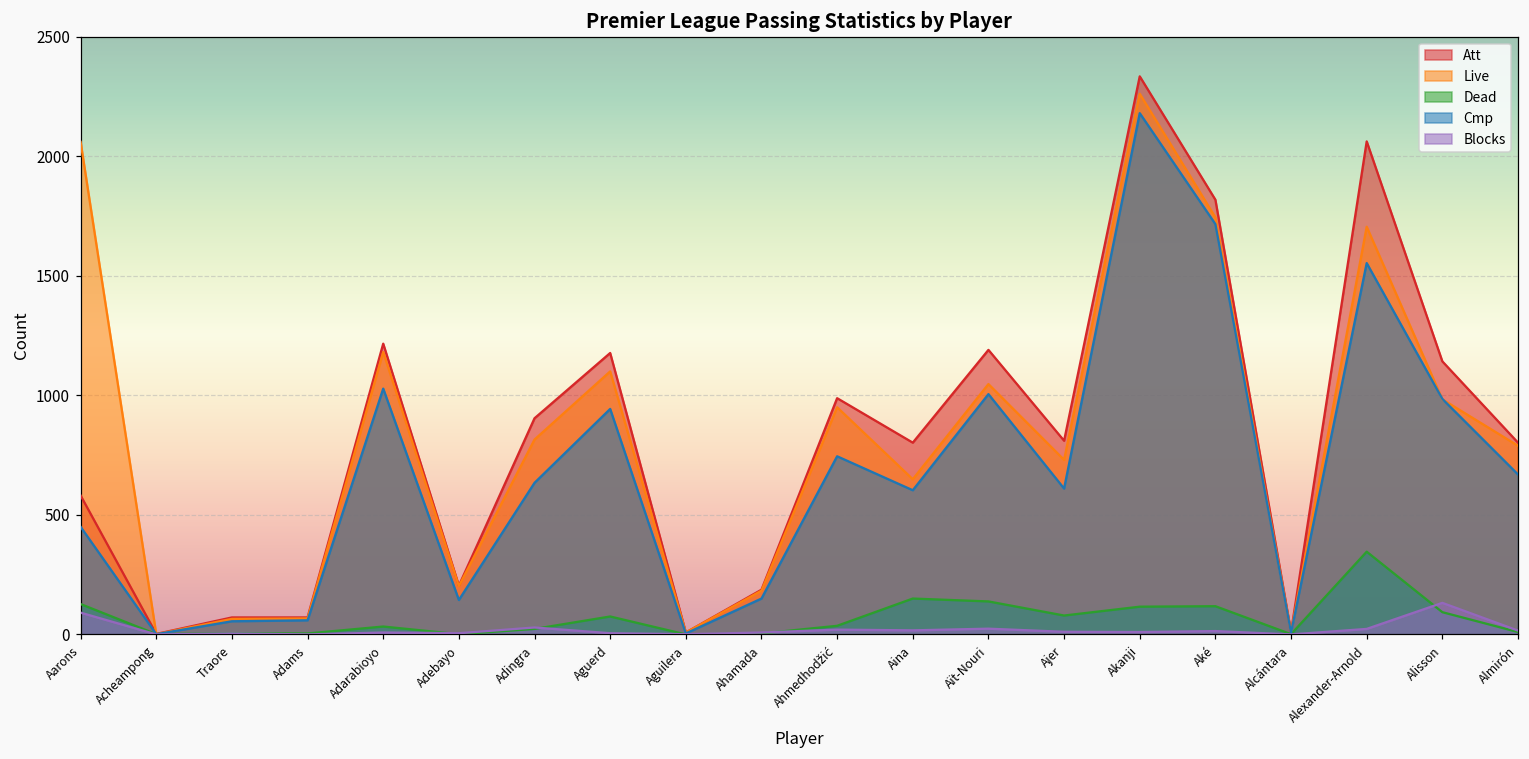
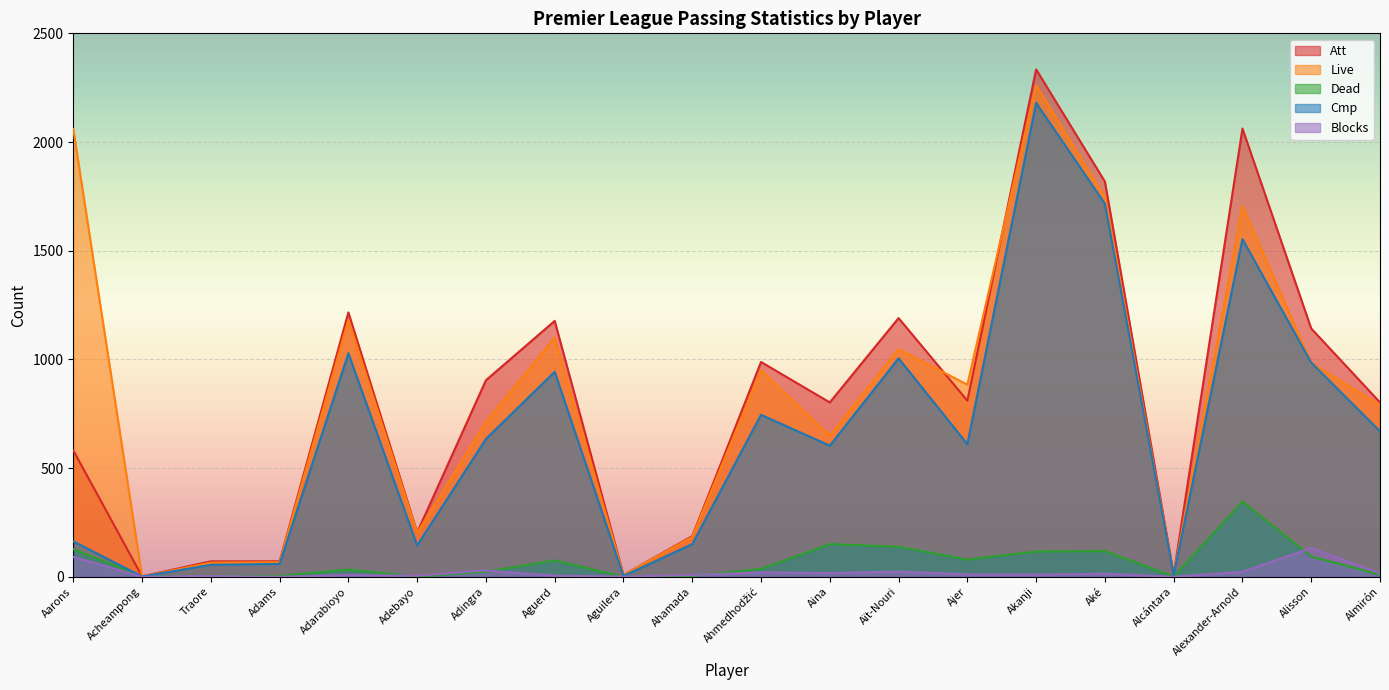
  {
    "Att": {
      "Aarons": 580,
      "Adarabioyo": 1220,
      "Adingra": 900,
      "Aguerd": 1180,
      "Ahmedhodžić": 990,
      "Aina": 800,
      "Aït-Nouri": 1190,
      "Ajer": 810,
      "Akanji": 2330,
      "Aké": 1820,
      "Alexander-Arnold": 2060,
      "Alisson": 1140,
      "Almirón": 800
    },
    "Live": {
      "Aarons": 2060,
      "Adarabioyo": 1180,
-     "Adingra": 820,
+     "Adingra": 710,
      "Aguerd": 1100,
      "Ahmedhodžić": 950,
      "Aina": 650,
      "Aït-Nouri": 1050,
-     "Ajer": 730,
+     "Ajer": 880,
      "Akanji": 2260,
      "Aké": 1740,
      "Alexander-Arnold": 1710,
      "Almirón": 790
    },
    "Dead": {
      "Aarons": 130,
      "Adarabioyo": 30,
      "Aguerd": 80,
      "Ahmedhodžić": 40,
      "Aina": 150,
      "Aït-Nouri": 140,
      "Ajer": 80,
      "Akanji": 120,
      "Aké": 120,
      "Alexander-Arnold": 350,
      "Alisson": 90
    },
    "Cmp": {
-     "Aarons": 450,
+     "Aarons": 160,
      "Adarabioyo": 1030,
      "Adebayo": 140,
      "Adingra": 630,
      "Aguerd": 940,
      "Ahamada": 150,
      "Ahmedhodžić": 750,
      "Aina": 600,
      "Aït-Nouri": 1010,
      "Ajer": 610,
      "Akanji": 2180,
      "Aké": 1720,
      "Alexander-Arnold": 1550,
      "Almirón": 670
    },
    "Blocks": {
      "Aarons": 90,
      "Adarabioyo": 10,
      "Aguerd": 10,
      "Ahmedhodžić": 20,
      "Aina": 20,
      "Aït-Nouri": 20,
      "Ajer": 10,
      "Akanji": 10,
      "Aké": 10,
      "Alexander-Arnold": 20,
      "Alisson": 130
    }
  }
